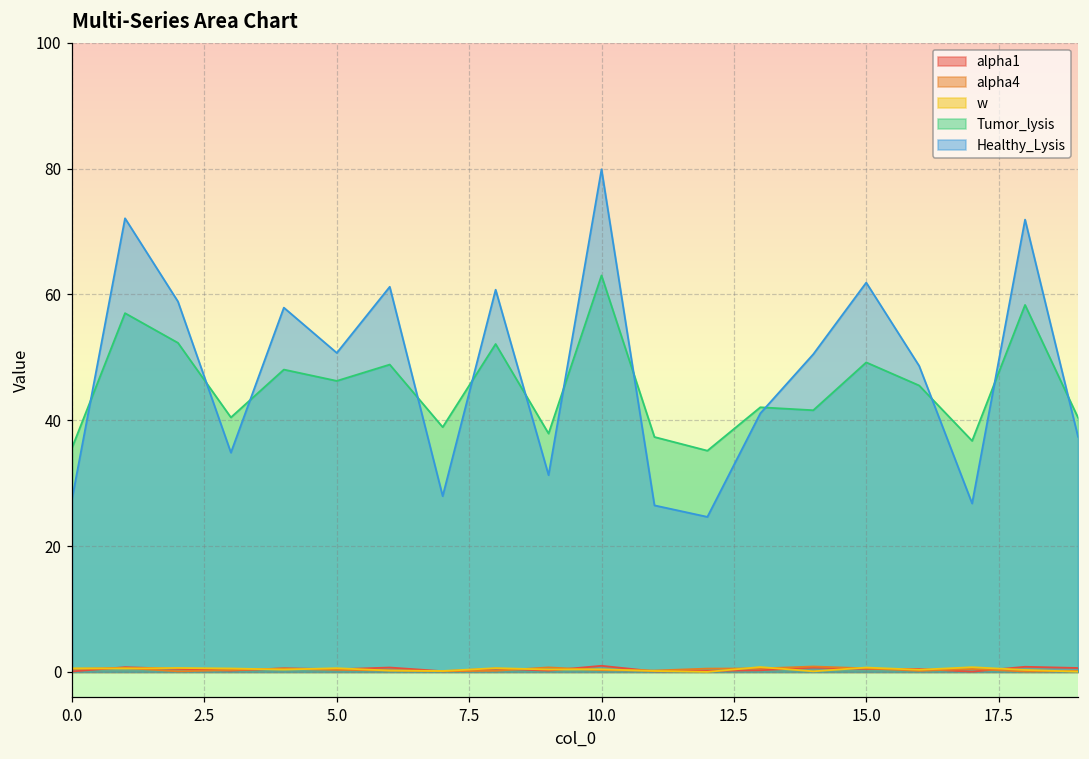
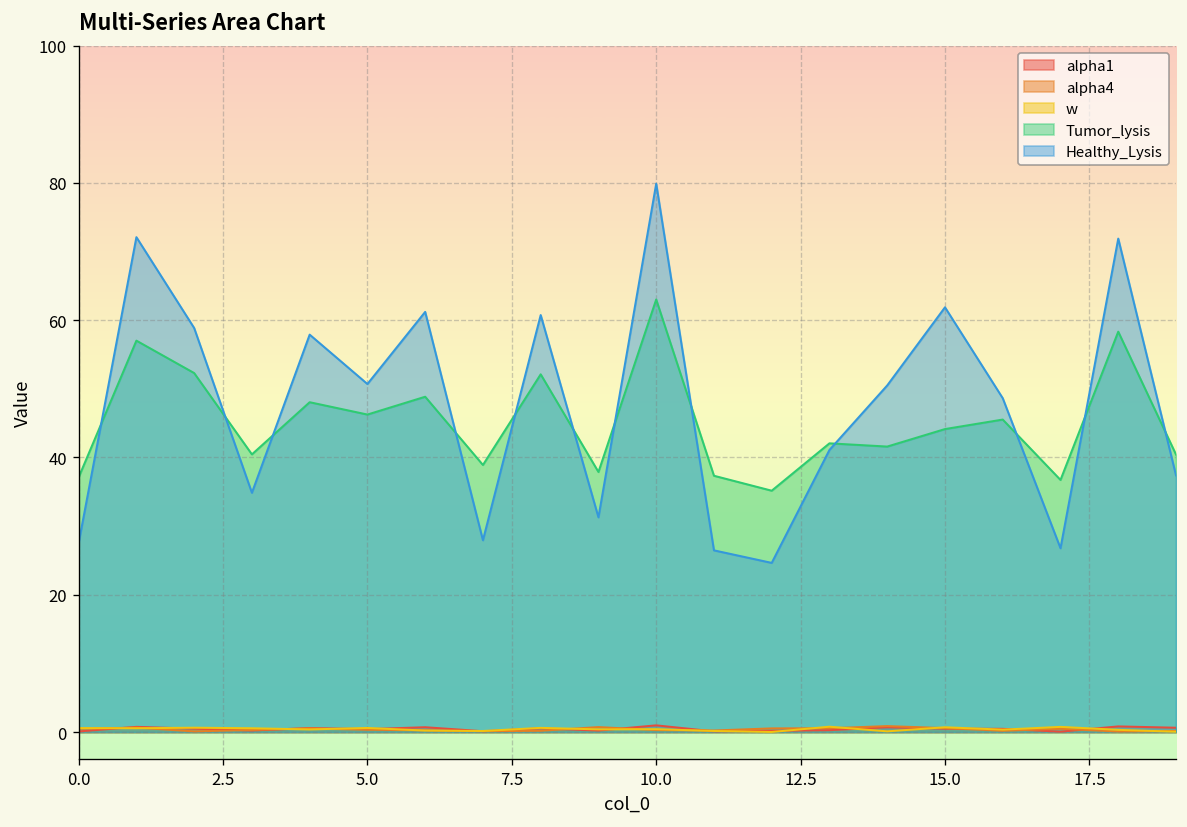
  {
    "Tumor_lysis": {
-     "0.0": 36,
+     "0.0": 37,
      "5.0": 46,
      "10.0": 63,
-     "15.0": 49
+     "15.0": 44
    },
    "Healthy_Lysis": {
      "0.0": 28,
      "5.0": 51,
      "10.0": 80,
      "15.0": 62
    }
  }
